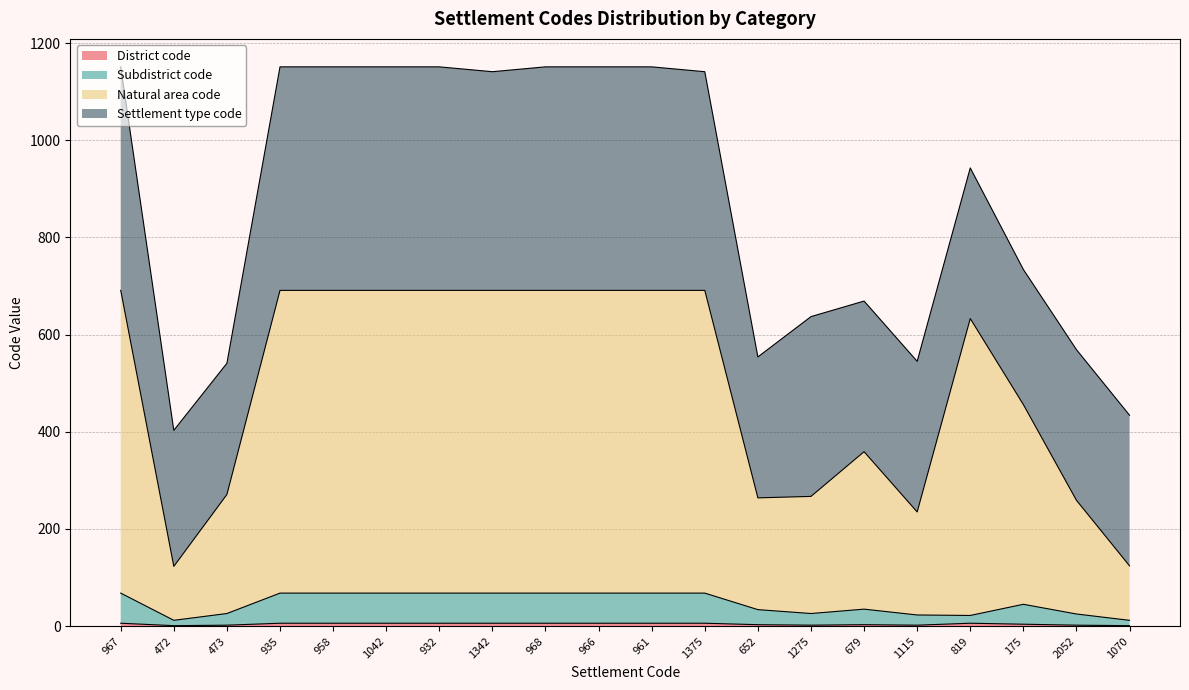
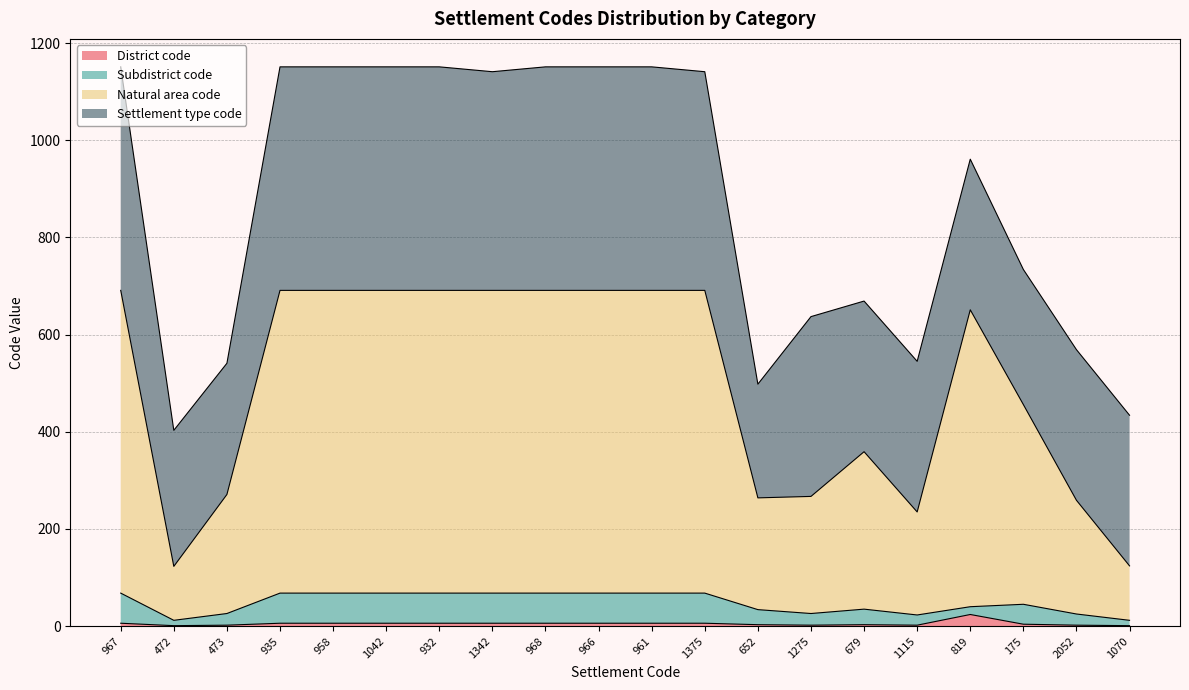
  {
    "District code": {
      "967": 10,
      "472": 0,
      "473": 0,
      "935": 10,
      "958": 10,
      "1042": 10,
      "932": 10,
      "1342": 10,
      "968": 10,
      "966": 10,
      "961": 10,
      "1375": 10,
      "652": 0,
      "1275": 0,
      "679": 0,
      "1115": 0,
-     "819": 10,
+     "819": 20,
      "175": 0,
      "2052": 0,
      "1070": 0
    },
    "Subdistrict code": {
      "967": 60,
      "472": 10,
      "473": 20,
      "935": 60,
      "958": 60,
      "1042": 60,
      "932": 60,
      "1342": 60,
      "968": 60,
      "966": 60,
      "961": 60,
      "1375": 60,
      "652": 30,
      "1275": 20,
      "679": 30,
      "1115": 20,
      "819": 20,
      "175": 40,
      "2052": 20,
      "1070": 10
    },
    "Natural area code": {
      "967": 620,
      "472": 110,
      "473": 250,
      "935": 620,
      "958": 620,
      "1042": 620,
      "932": 620,
      "1342": 620,
      "968": 620,
      "966": 620,
      "961": 620,
      "1375": 620,
      "652": 230,
      "1275": 240,
      "679": 320,
      "1115": 210,
      "819": 610,
      "175": 410,
      "2052": 230,
      "1070": 110
    },
    "Settlement type code": {
      "472": 280,
      "473": 270,
      "935": 460,
      "958": 460,
      "1042": 460,
      "932": 460,
      "1342": 450,
      "968": 460,
      "966": 460,
      "961": 460,
      "1375": 450,
-     "652": 290,
+     "652": 230,
      "1275": 370,
      "679": 310,
      "1115": 310,
      "819": 310,
      "175": 280,
      "2052": 310,
      "1070": 310
    }
  }
